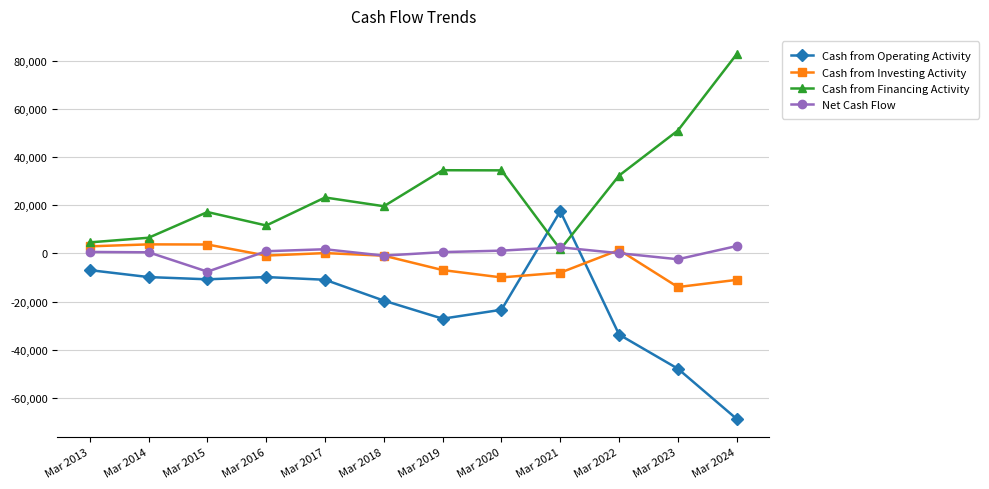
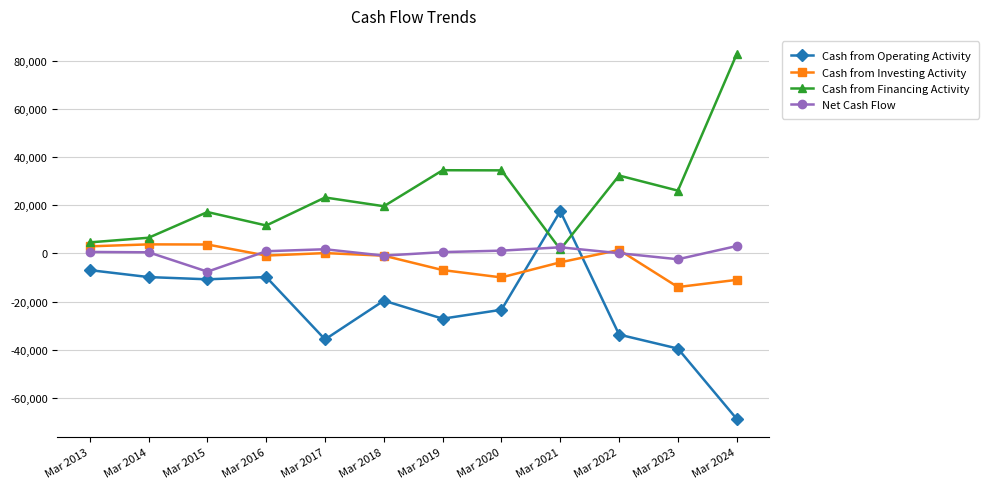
  {
    "Cash from Operating Activity": {
      "Mar 2013": "-7,000",
      "Mar 2014": "-10,000",
      "Mar 2015": "-11,000",
      "Mar 2016": "-10,000",
-     "Mar 2017": "-11,000",
+     "Mar 2017": "-36,000",
      "Mar 2018": "-20,000",
      "Mar 2019": "-27,000",
      "Mar 2020": "-23,000",
      "Mar 2021": "18,000",
      "Mar 2022": "-34,000",
-     "Mar 2023": "-48,000",
+     "Mar 2023": "-39,000",
      "Mar 2024": "-69,000"
    },
    "Cash from Investing Activity": {
      "Mar 2013": "3,000",
      "Mar 2014": "4,000",
      "Mar 2015": "4,000",
      "Mar 2016": "-1,000",
      "Mar 2017": "0",
      "Mar 2019": "-7,000",
      "Mar 2020": "-10,000",
-     "Mar 2021": "-8,000",
+     "Mar 2021": "-4,000",
      "Mar 2022": "1,000",
      "Mar 2023": "-14,000",
      "Mar 2024": "-11,000"
    },
    "Cash from Financing Activity": {
      "Mar 2013": "5,000",
      "Mar 2014": "7,000",
      "Mar 2015": "17,000",
      "Mar 2016": "12,000",
      "Mar 2017": "23,000",
      "Mar 2018": "20,000",
      "Mar 2019": "35,000",
      "Mar 2020": "34,000",
      "Mar 2022": "32,000",
-     "Mar 2023": "51,000",
+     "Mar 2023": "26,000",
      "Mar 2024": "83,000"
    },
    "Net Cash Flow": {
      "Mar 2013": "1,000",
      "Mar 2014": "0",
      "Mar 2015": "-8,000",
      "Mar 2016": "1,000",
      "Mar 2017": "2,000",
      "Mar 2019": "1,000",
      "Mar 2020": "1,000",
      "Mar 2022": "0",
      "Mar 2023": "-2,000",
      "Mar 2024": "3,000"
    }
  }
